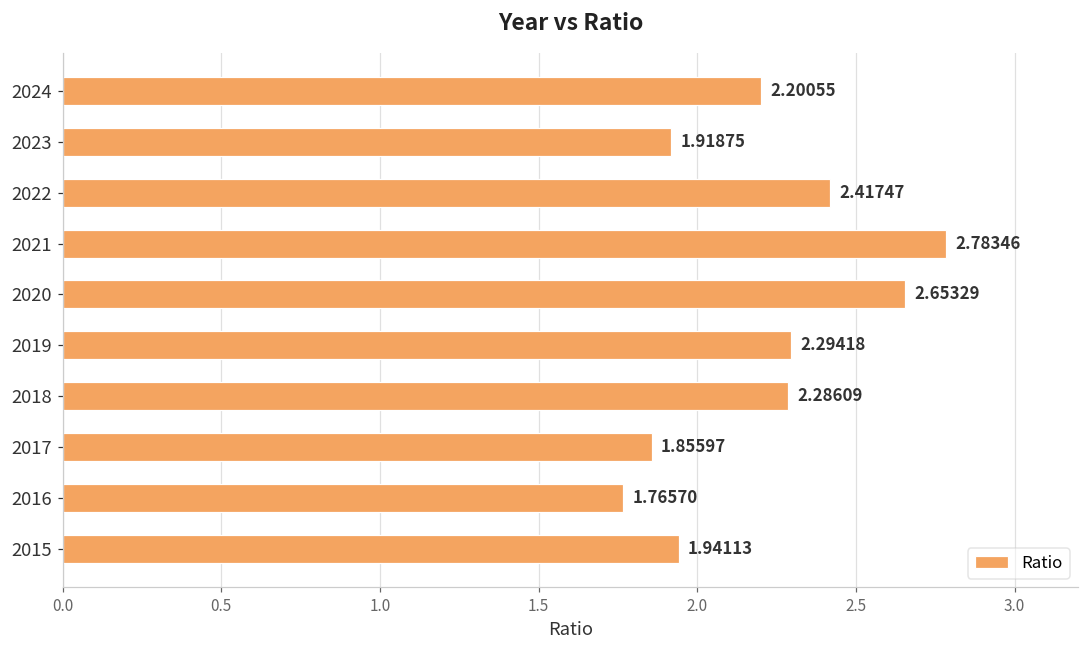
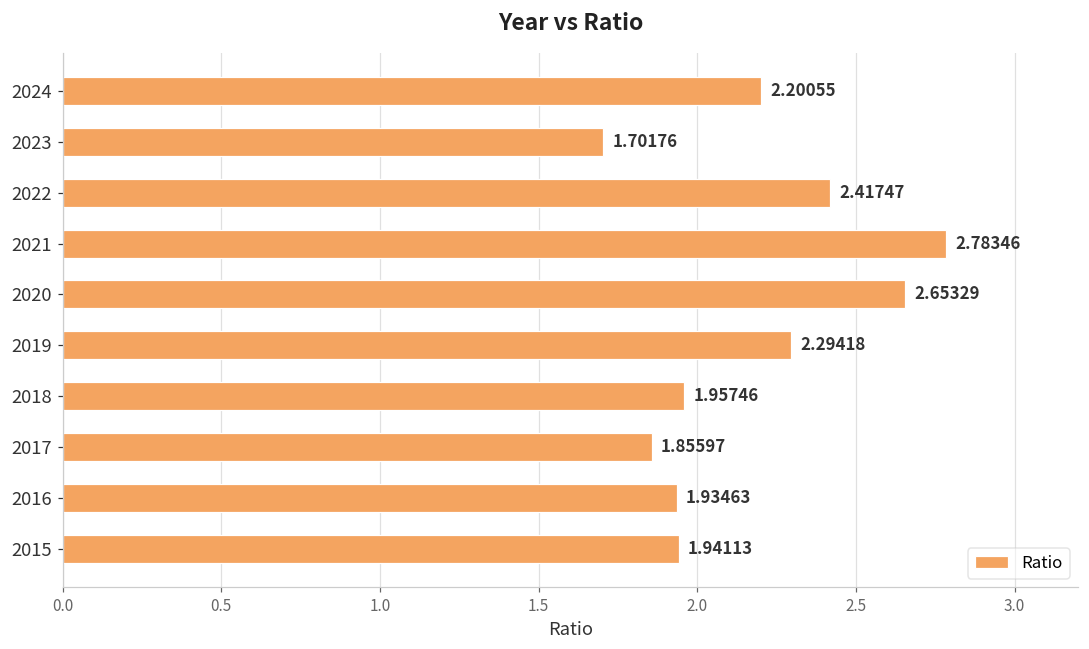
  {
    "2024": 2.20055,
-   "2023": 1.91875,
+   "2023": 1.70176,
    "2022": 2.41747,
    "2021": 2.78346,
    "2020": 2.65329,
    "2019": 2.29418,
-   "2018": 2.28609,
+   "2018": 1.95746,
    "2017": 1.85597,
-   "2016": 1.76570,
+   "2016": 1.93463,
    "2015": 1.94113
  }
